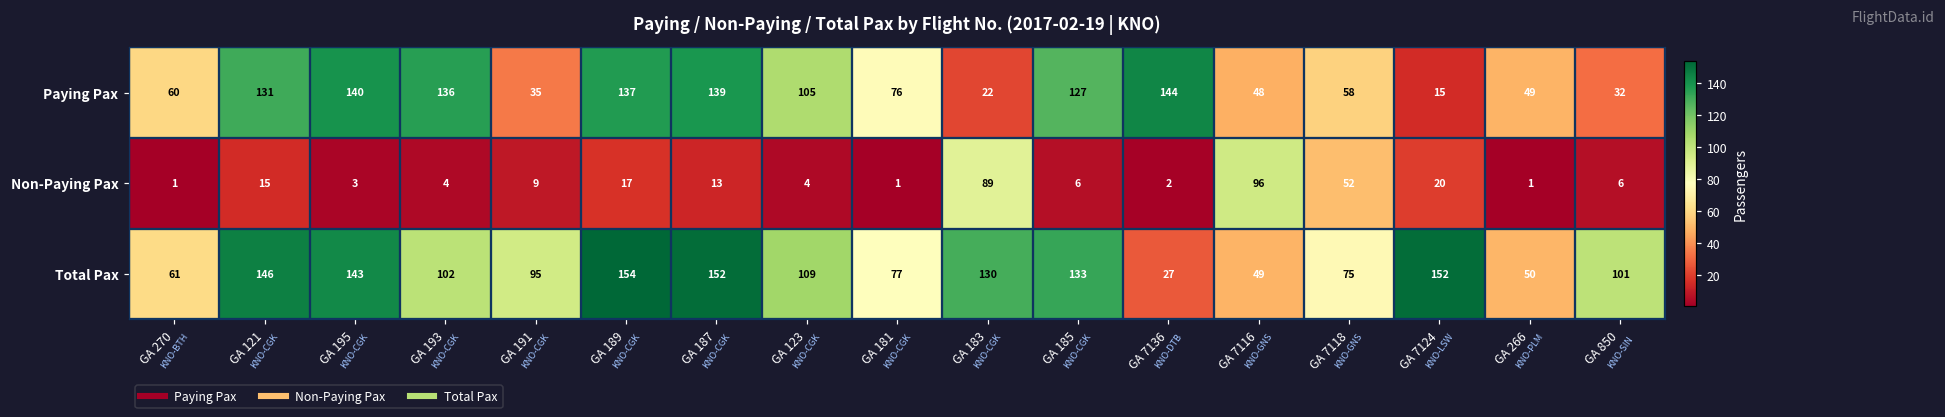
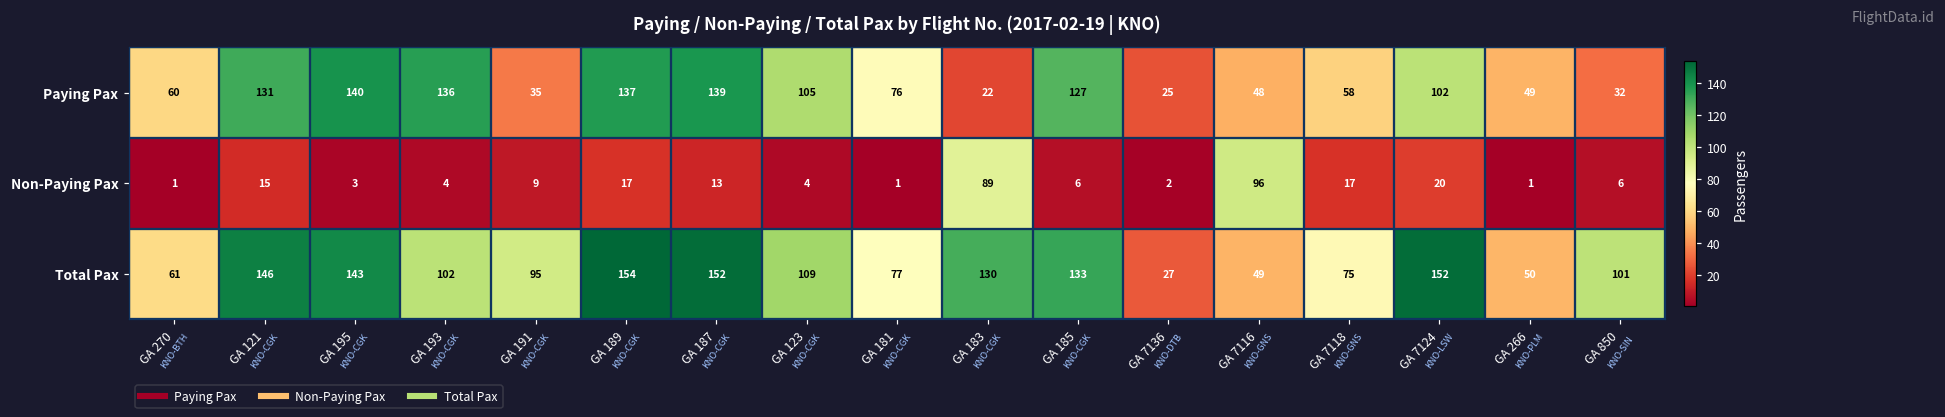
  {
    "Paying Pax": {
      "GA 270": 60,
      "GA 121": 131,
      "GA 195": 140,
      "GA 193": 136,
      "GA 191": 35,
      "GA 189": 137,
      "GA 187": 139,
      "GA 123": 105,
      "GA 181": 76,
      "GA 183": 22,
      "GA 185": 127,
-     "GA 7136": 144,
+     "GA 7136": 25,
      "GA 7116": 48,
      "GA 7118": 58,
-     "GA 7124": 15,
+     "GA 7124": 102,
      "GA 266": 49,
      "GA 850": 32
    },
    "Non-Paying Pax": {
      "GA 270": 1,
      "GA 121": 15,
      "GA 195": 3,
      "GA 193": 4,
      "GA 191": 9,
      "GA 189": 17,
      "GA 187": 13,
      "GA 123": 4,
      "GA 181": 1,
      "GA 183": 89,
      "GA 185": 6,
      "GA 7136": 2,
      "GA 7116": 96,
-     "GA 7118": 52,
+     "GA 7118": 17,
      "GA 7124": 20,
      "GA 266": 1,
      "GA 850": 6
    },
    "Total Pax": {
      "GA 270": 61,
      "GA 121": 146,
      "GA 195": 143,
      "GA 193": 102,
      "GA 191": 95,
      "GA 189": 154,
      "GA 187": 152,
      "GA 123": 109,
      "GA 181": 77,
      "GA 183": 130,
      "GA 185": 133,
      "GA 7136": 27,
      "GA 7116": 49,
      "GA 7118": 75,
      "GA 7124": 152,
      "GA 266": 50,
      "GA 850": 101
    }
  }
